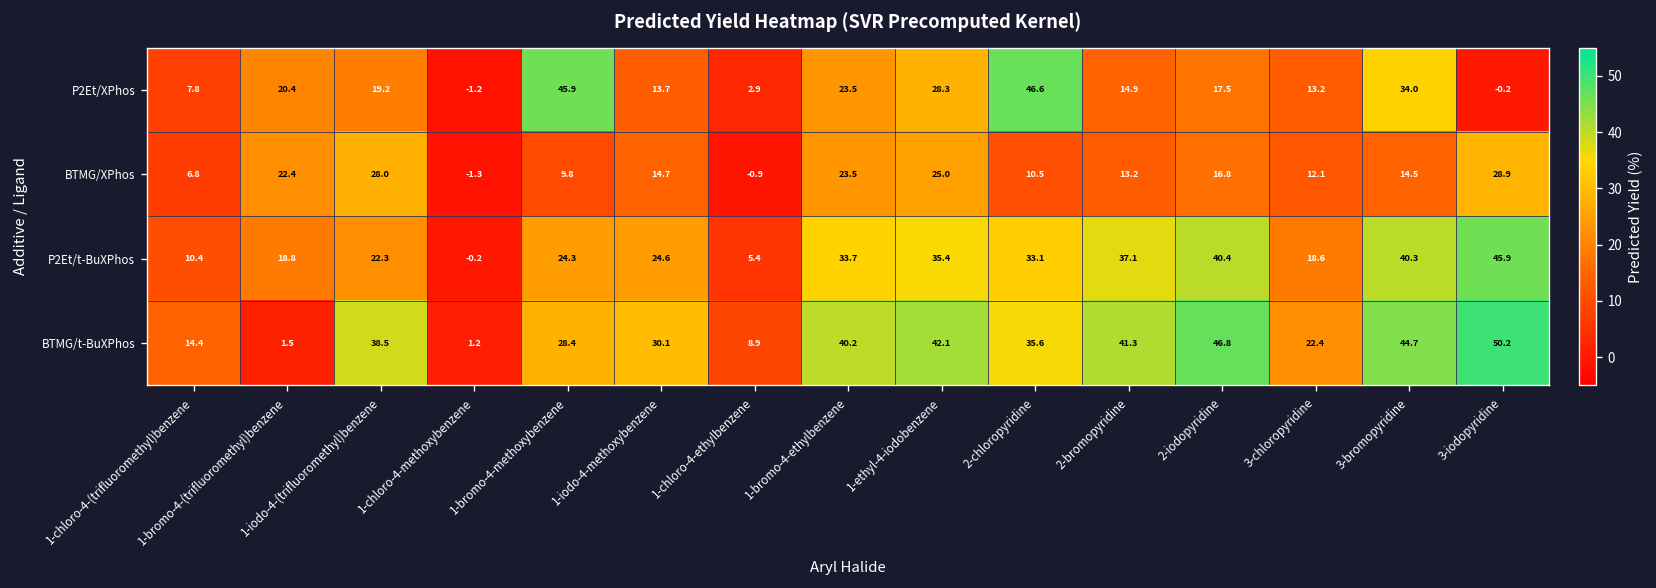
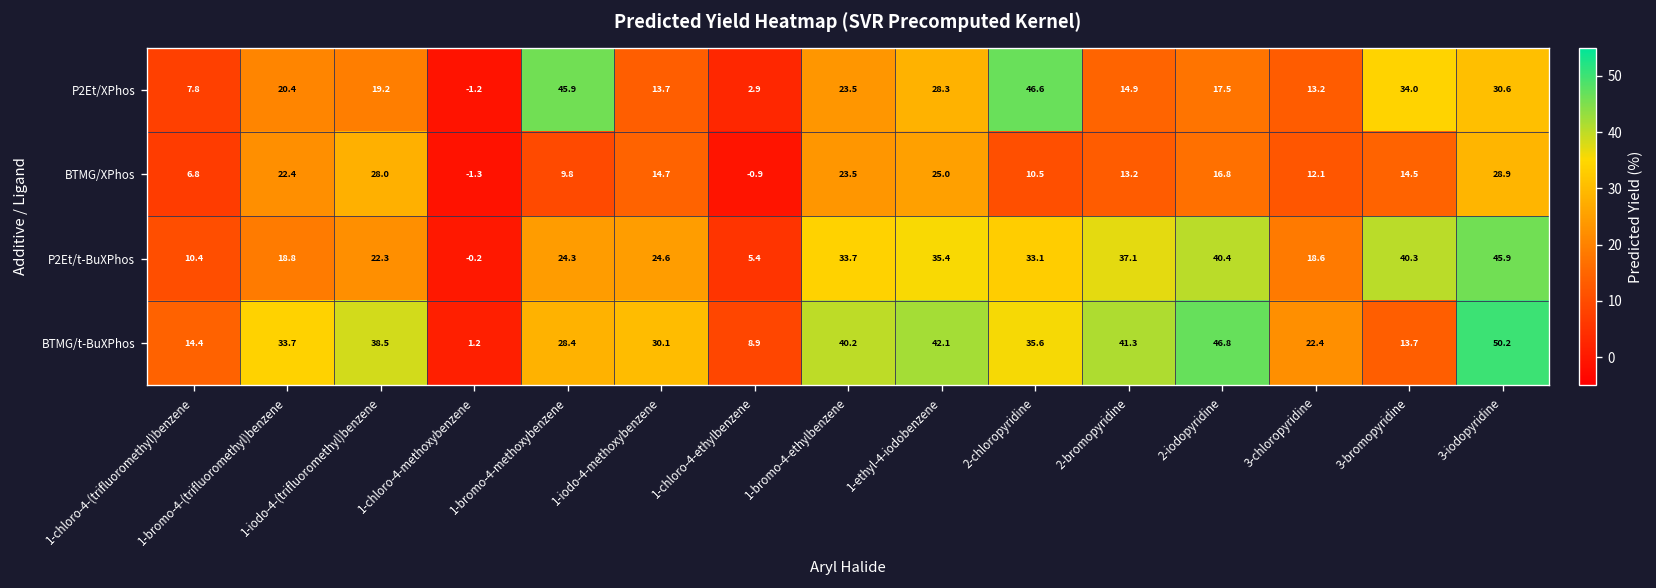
  {
    "P2Et/XPhos": {
      "1-chloro-4-(trifluoromethyl)benzene": 7.8,
      "1-bromo-4-(trifluoromethyl)benzene": 20.4,
      "1-iodo-4-(trifluoromethyl)benzene": 19.2,
      "1-chloro-4-methoxybenzene": -1.2,
      "1-bromo-4-methoxybenzene": 45.9,
      "1-iodo-4-methoxybenzene": 13.7,
      "1-chloro-4-ethylbenzene": 2.9,
      "1-bromo-4-ethylbenzene": 23.5,
      "1-ethyl-4-iodobenzene": 28.3,
      "2-chloropyridine": 46.6,
      "2-bromopyridine": 14.9,
      "2-iodopyridine": 17.5,
      "3-chloropyridine": 13.2,
      "3-bromopyridine": 34.0,
-     "3-iodopyridine": -0.2
+     "3-iodopyridine": 30.6
    },
    "BTMG/XPhos": {
      "1-chloro-4-(trifluoromethyl)benzene": 6.8,
      "1-bromo-4-(trifluoromethyl)benzene": 22.4,
      "1-iodo-4-(trifluoromethyl)benzene": 28.0,
      "1-chloro-4-methoxybenzene": -1.3,
      "1-bromo-4-methoxybenzene": 9.8,
      "1-iodo-4-methoxybenzene": 14.7,
      "1-chloro-4-ethylbenzene": -0.9,
      "1-bromo-4-ethylbenzene": 23.5,
      "1-ethyl-4-iodobenzene": 25.0,
      "2-chloropyridine": 10.5,
      "2-bromopyridine": 13.2,
      "2-iodopyridine": 16.8,
      "3-chloropyridine": 12.1,
      "3-bromopyridine": 14.5,
      "3-iodopyridine": 28.9
    },
    "P2Et/t-BuXPhos": {
      "1-chloro-4-(trifluoromethyl)benzene": 10.4,
      "1-bromo-4-(trifluoromethyl)benzene": 18.8,
      "1-iodo-4-(trifluoromethyl)benzene": 22.3,
      "1-chloro-4-methoxybenzene": -0.2,
      "1-bromo-4-methoxybenzene": 24.3,
      "1-iodo-4-methoxybenzene": 24.6,
      "1-chloro-4-ethylbenzene": 5.4,
      "1-bromo-4-ethylbenzene": 33.7,
      "1-ethyl-4-iodobenzene": 35.4,
      "2-chloropyridine": 33.1,
      "2-bromopyridine": 37.1,
      "2-iodopyridine": 40.4,
      "3-chloropyridine": 18.6,
      "3-bromopyridine": 40.3,
      "3-iodopyridine": 45.9
    },
    "BTMG/t-BuXPhos": {
      "1-chloro-4-(trifluoromethyl)benzene": 14.4,
-     "1-bromo-4-(trifluoromethyl)benzene": 1.5,
+     "1-bromo-4-(trifluoromethyl)benzene": 33.7,
      "1-iodo-4-(trifluoromethyl)benzene": 38.5,
      "1-chloro-4-methoxybenzene": 1.2,
      "1-bromo-4-methoxybenzene": 28.4,
      "1-iodo-4-methoxybenzene": 30.1,
      "1-chloro-4-ethylbenzene": 8.9,
      "1-bromo-4-ethylbenzene": 40.2,
      "1-ethyl-4-iodobenzene": 42.1,
      "2-chloropyridine": 35.6,
      "2-bromopyridine": 41.3,
      "2-iodopyridine": 46.8,
      "3-chloropyridine": 22.4,
-     "3-bromopyridine": 44.7,
+     "3-bromopyridine": 13.7,
      "3-iodopyridine": 50.2
    }
  }
